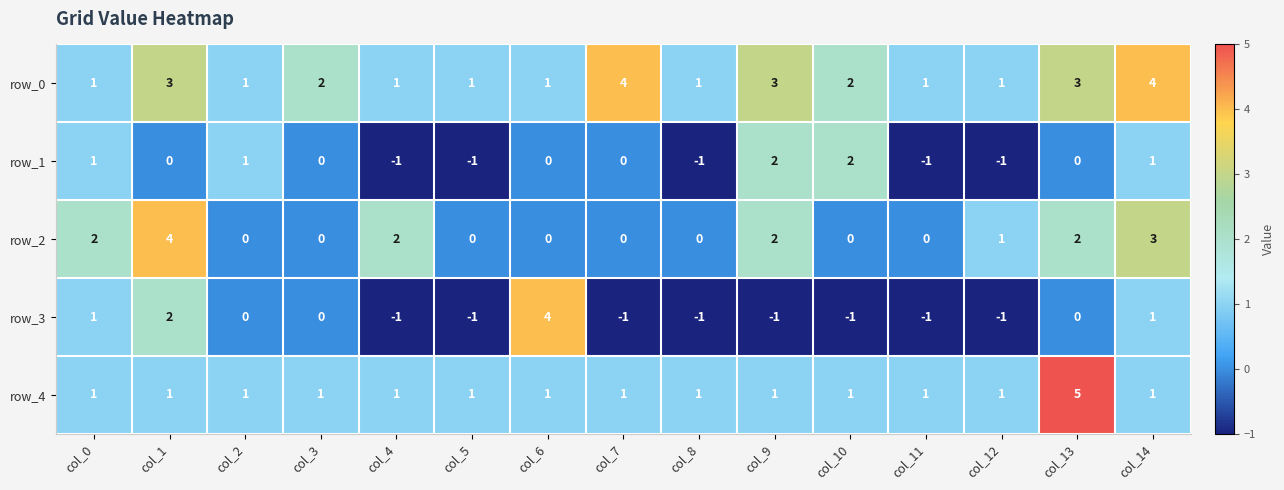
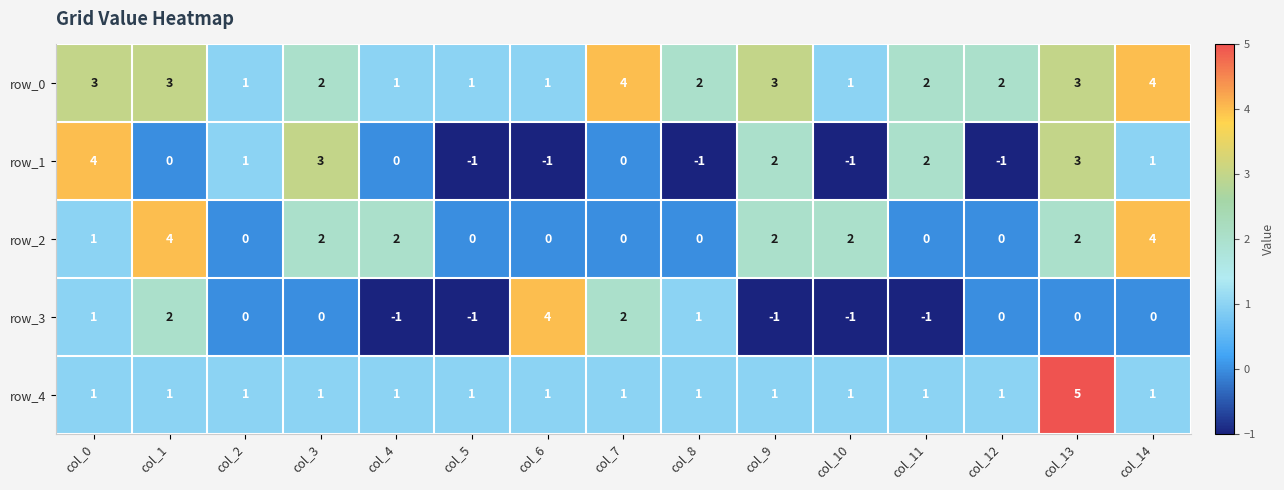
  {
    "row_0": {
-     "col_0": 1,
+     "col_0": 3,
      "col_1": 3,
      "col_2": 1,
      "col_3": 2,
      "col_4": 1,
      "col_5": 1,
      "col_6": 1,
      "col_7": 4,
-     "col_8": 1,
+     "col_8": 2,
      "col_9": 3,
-     "col_10": 2,
-     "col_11": 1,
-     "col_12": 1,
+     "col_10": 1,
+     "col_11": 2,
+     "col_12": 2,
      "col_13": 3,
      "col_14": 4
    },
    "row_1": {
-     "col_0": 1,
+     "col_0": 4,
      "col_1": 0,
      "col_2": 1,
-     "col_3": 0,
-     "col_4": -1,
+     "col_3": 3,
+     "col_4": 0,
      "col_5": -1,
-     "col_6": 0,
+     "col_6": -1,
      "col_7": 0,
      "col_8": -1,
      "col_9": 2,
-     "col_10": 2,
-     "col_11": -1,
+     "col_10": -1,
+     "col_11": 2,
      "col_12": -1,
-     "col_13": 0,
+     "col_13": 3,
      "col_14": 1
    },
    "row_2": {
-     "col_0": 2,
+     "col_0": 1,
      "col_1": 4,
      "col_2": 0,
-     "col_3": 0,
+     "col_3": 2,
      "col_4": 2,
      "col_5": 0,
      "col_6": 0,
      "col_7": 0,
      "col_8": 0,
      "col_9": 2,
-     "col_10": 0,
+     "col_10": 2,
      "col_11": 0,
-     "col_12": 1,
+     "col_12": 0,
      "col_13": 2,
-     "col_14": 3
+     "col_14": 4
    },
    "row_3": {
      "col_0": 1,
      "col_1": 2,
      "col_2": 0,
      "col_3": 0,
      "col_4": -1,
      "col_5": -1,
      "col_6": 4,
-     "col_7": -1,
-     "col_8": -1,
+     "col_7": 2,
+     "col_8": 1,
      "col_9": -1,
      "col_10": -1,
      "col_11": -1,
-     "col_12": -1,
+     "col_12": 0,
      "col_13": 0,
-     "col_14": 1
+     "col_14": 0
    },
    "row_4": {
      "col_0": 1,
      "col_1": 1,
      "col_2": 1,
      "col_3": 1,
      "col_4": 1,
      "col_5": 1,
      "col_6": 1,
      "col_7": 1,
      "col_8": 1,
      "col_9": 1,
      "col_10": 1,
      "col_11": 1,
      "col_12": 1,
      "col_13": 5,
      "col_14": 1
    }
  }
